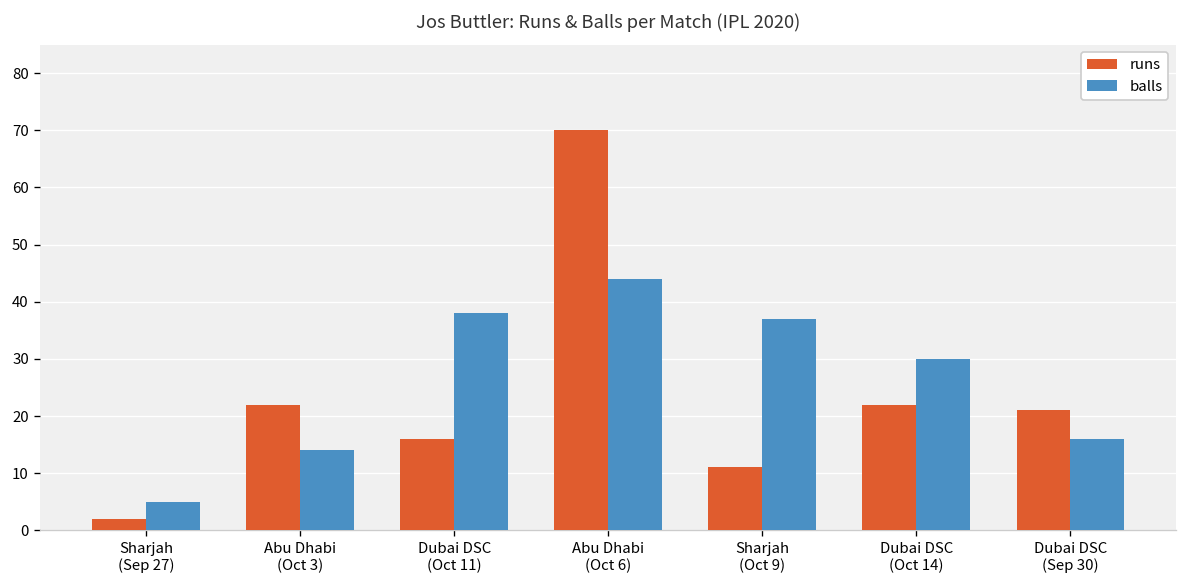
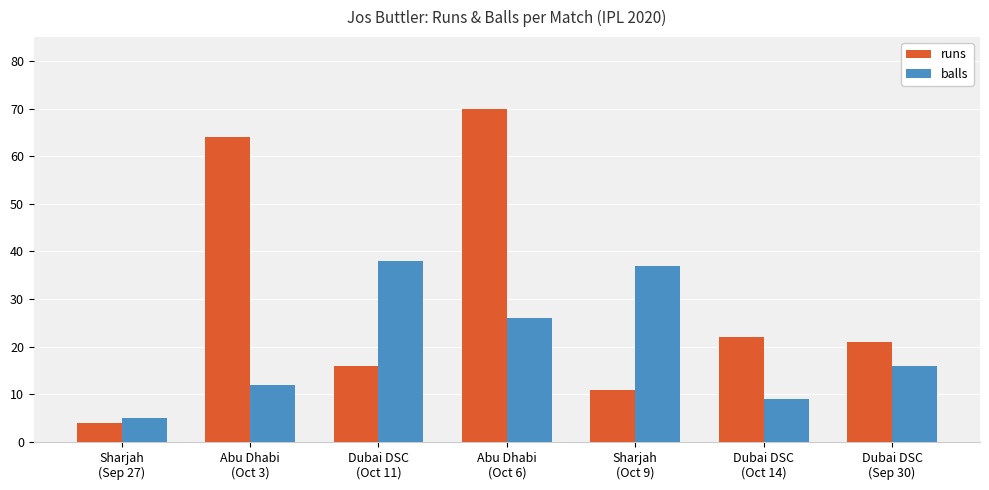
  {
    "runs": {
-     "Sharjah (Sep 27)": 2,
-     "Abu Dhabi (Oct 3)": 22,
+     "Sharjah (Sep 27)": 4,
+     "Abu Dhabi (Oct 3)": 64,
      "Dubai DSC (Oct 11)": 16,
      "Abu Dhabi (Oct 6)": 70,
      "Sharjah (Oct 9)": 11,
      "Dubai DSC (Oct 14)": 22,
      "Dubai DSC (Sep 30)": 21
    },
    "balls": {
      "Sharjah (Sep 27)": 5,
-     "Abu Dhabi (Oct 3)": 14,
+     "Abu Dhabi (Oct 3)": 12,
      "Dubai DSC (Oct 11)": 38,
-     "Abu Dhabi (Oct 6)": 44,
+     "Abu Dhabi (Oct 6)": 26,
      "Sharjah (Oct 9)": 37,
-     "Dubai DSC (Oct 14)": 30,
+     "Dubai DSC (Oct 14)": 9,
      "Dubai DSC (Sep 30)": 16
    }
  }
